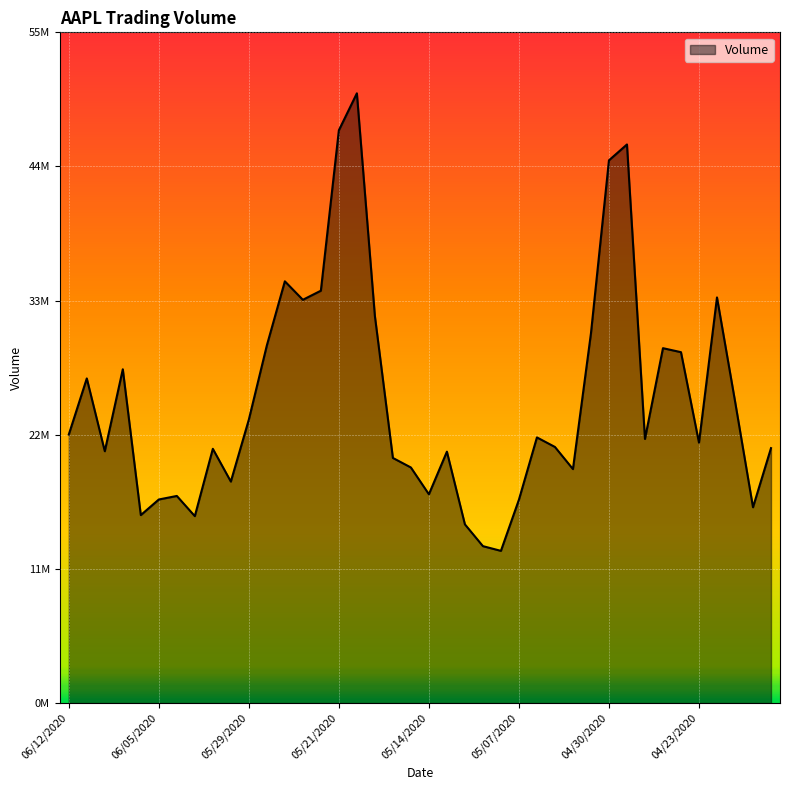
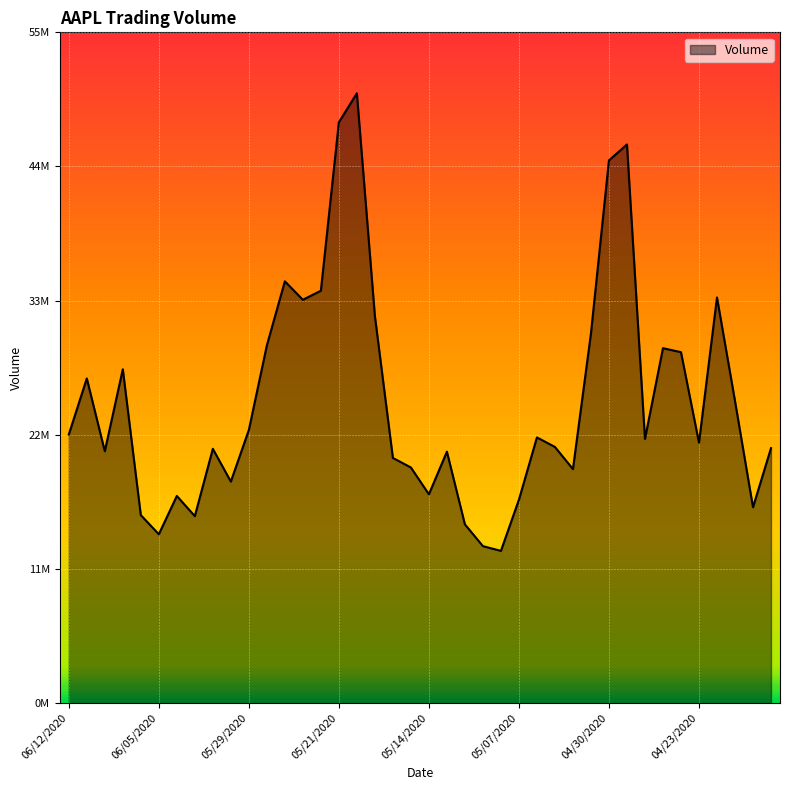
  {
    "06/12/2020": 22100000,
-   "06/05/2020": 16800000,
-   "05/29/2020": 23300000,
-   "05/21/2020": 47100000,
+   "06/05/2020": 13900000,
+   "05/29/2020": 22500000,
+   "05/21/2020": 47800000,
    "05/14/2020": 17200000,
    "05/07/2020": 16700000,
    "04/30/2020": 44700000,
    "04/23/2020": 21400000
  }
